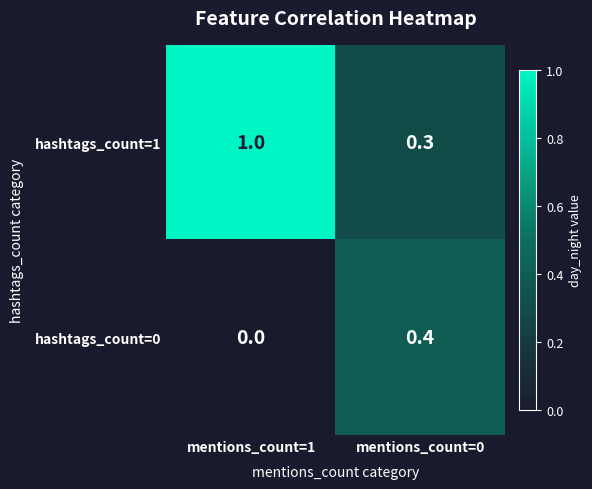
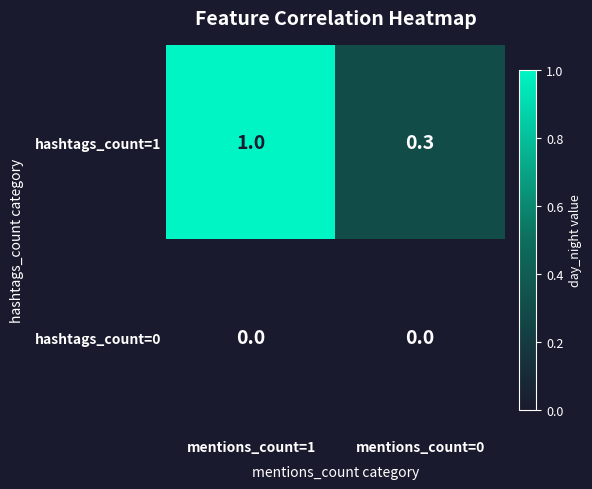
  {
    "hashtags_count=1": {
      "mentions_count=1": 1.0,
      "mentions_count=0": 0.3
    },
    "hashtags_count=0": {
      "mentions_count=1": 0.0,
-     "mentions_count=0": 0.4
+     "mentions_count=0": 0.0
    }
  }
